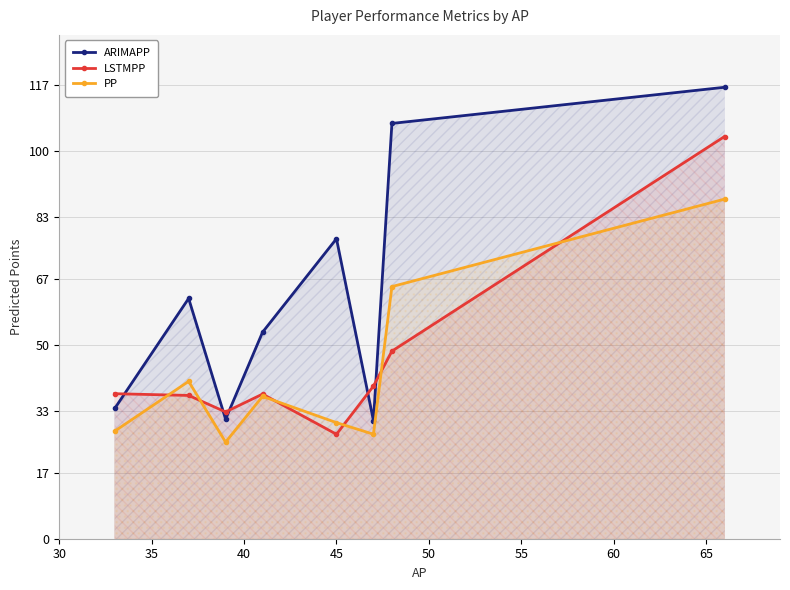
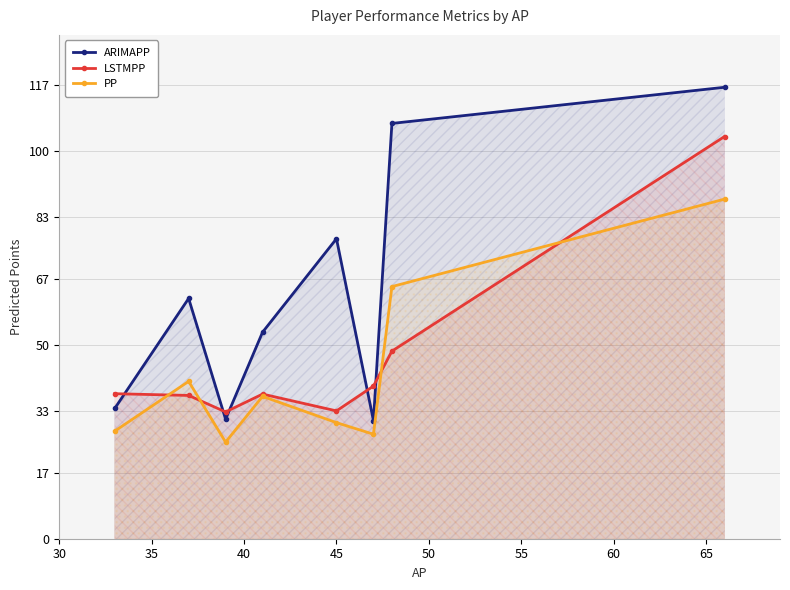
  {
    "ARIMAPP": {
      "45": 77
    },
    "LSTMPP": {
-     "45": 27
+     "45": 33
    },
    "PP": {
      "45": 30
    }
  }
